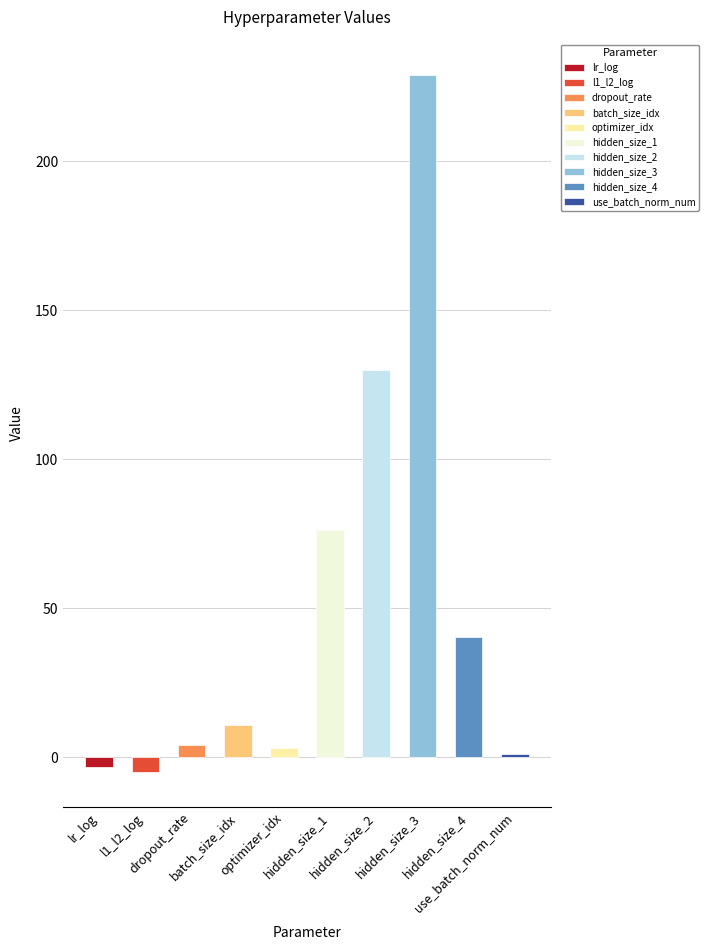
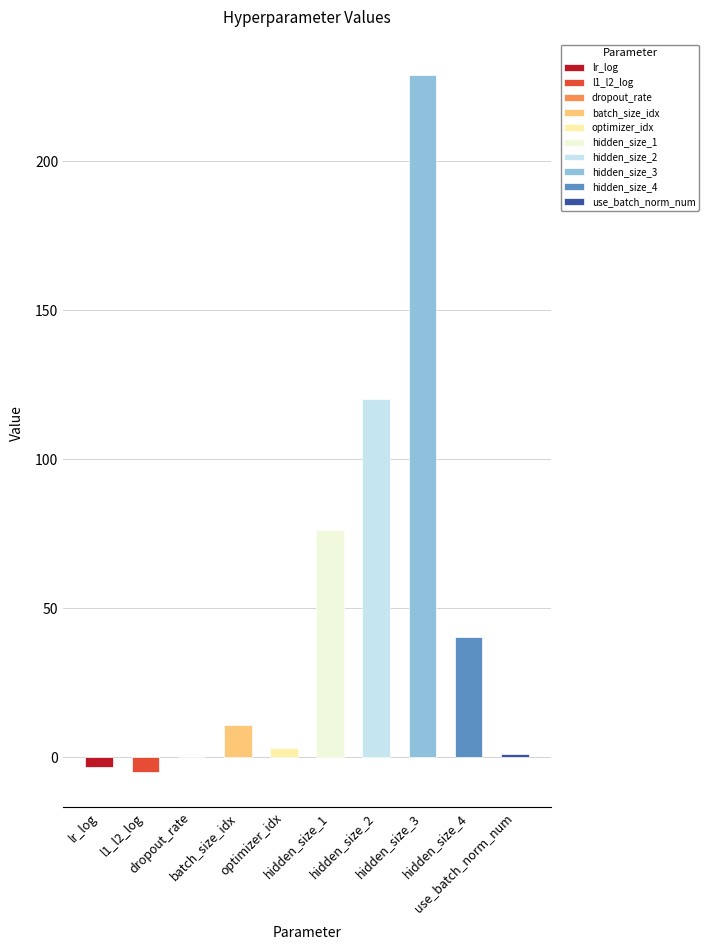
  {
    "lr_log": -3,
    "l1_l2_log": -5,
-   "dropout_rate": 4,
+   "dropout_rate": 0,
    "batch_size_idx": 11,
    "optimizer_idx": 3,
    "hidden_size_1": 76,
-   "hidden_size_2": 130,
+   "hidden_size_2": 120,
    "hidden_size_3": 229,
    "hidden_size_4": 40,
    "use_batch_norm_num": 1
  }
